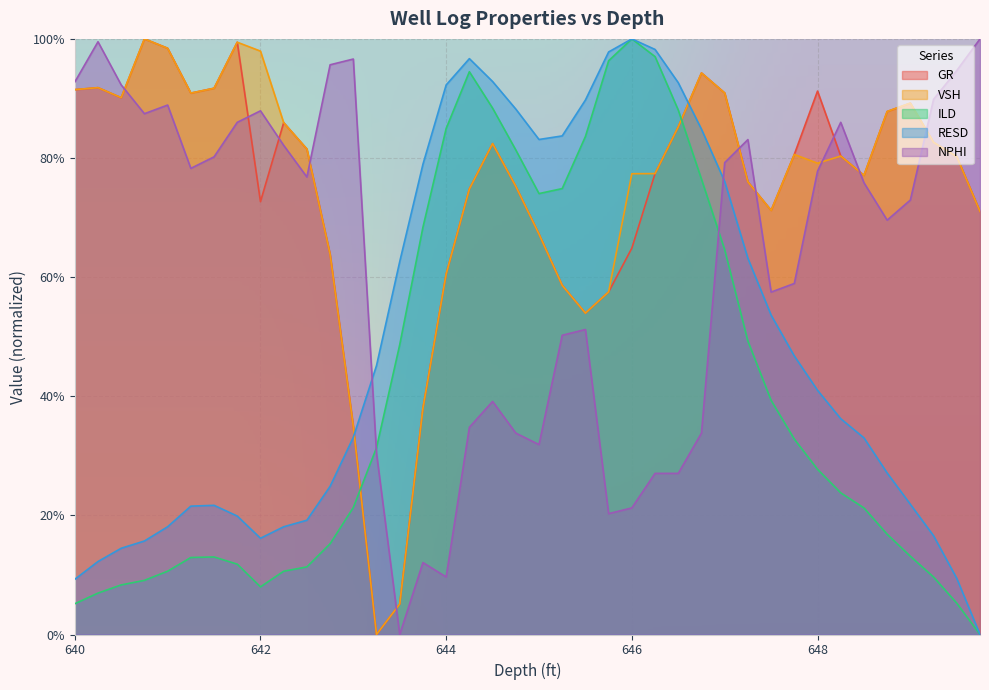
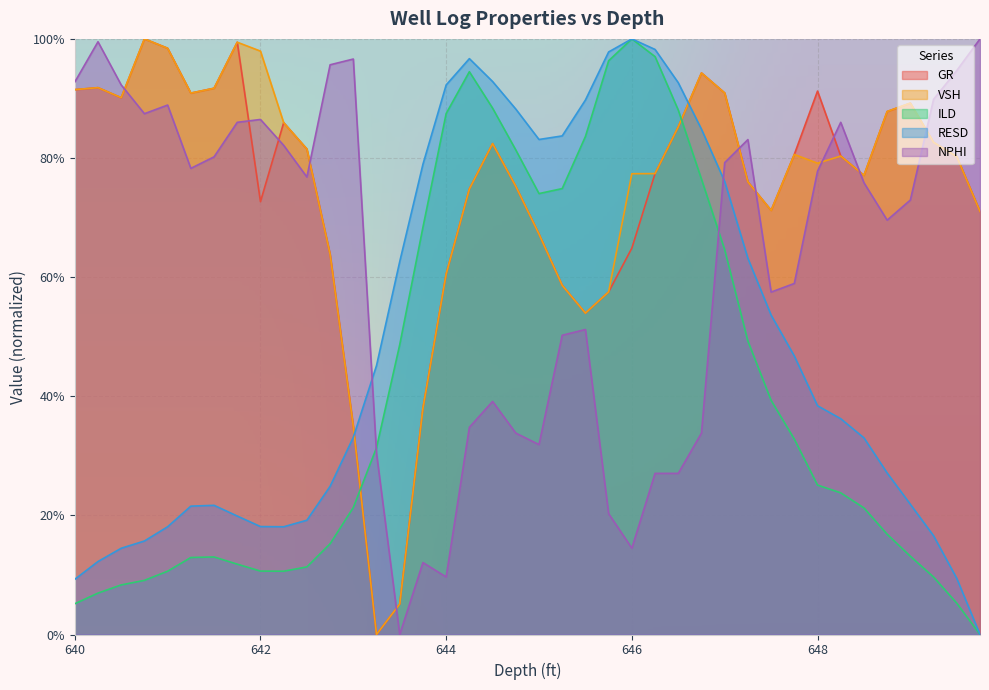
  {
    "GR": {
      "642": "73%",
      "646": "65%",
      "648": "91%"
    },
    "VSH": {
      "642": "98%",
      "646": "77%",
      "648": "79%"
    },
    "ILD": {
      "640": "5%",
-     "642": "8%",
-     "644": "85%",
-     "648": "28%"
+     "642": "11%",
+     "644": "87%",
+     "648": "25%"
    },
    "RESD": {
      "640": "9%",
-     "642": "16%",
+     "642": "18%",
      "644": "92%",
-     "648": "41%"
+     "648": "38%"
    },
    "NPHI": {
      "640": "93%",
-     "642": "88%",
+     "642": "86%",
      "644": "10%",
-     "646": "21%",
+     "646": "14%",
      "648": "78%"
    }
  }
